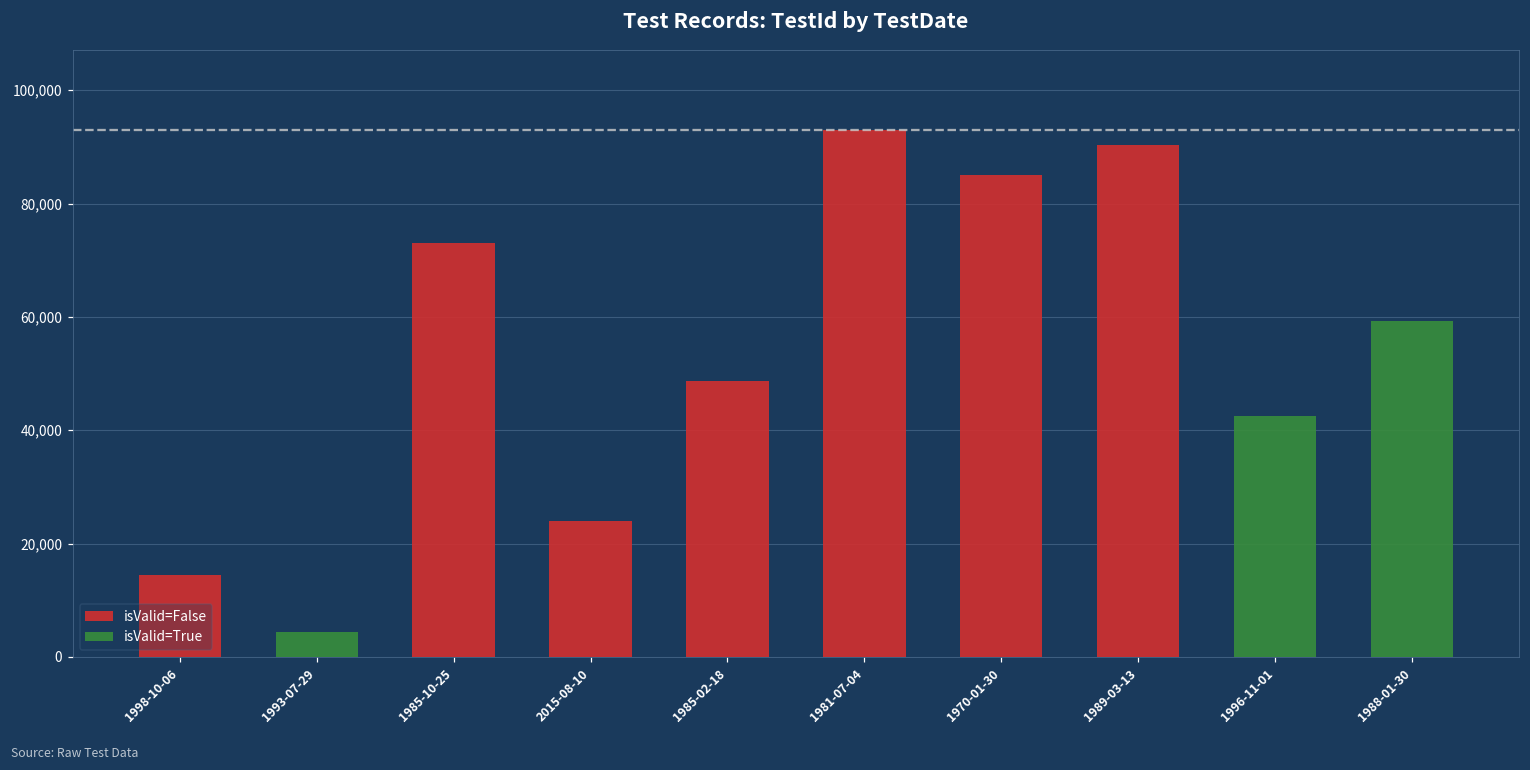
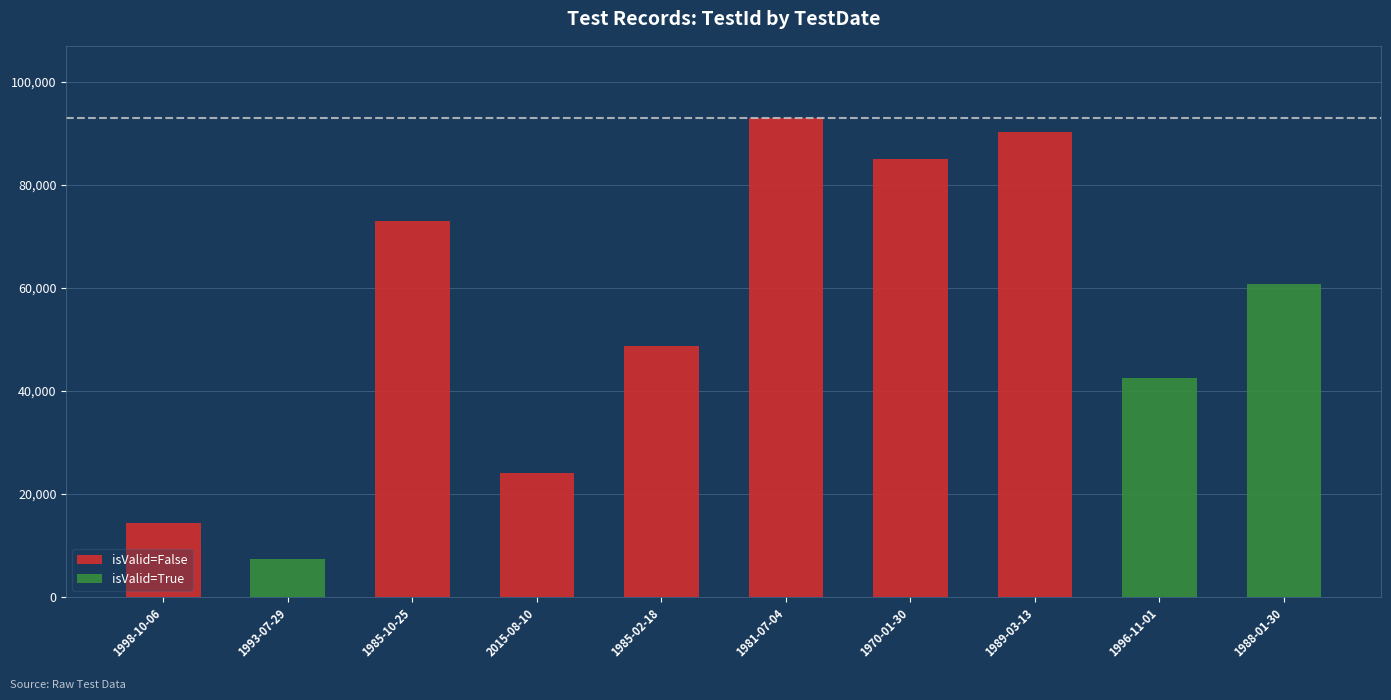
  {
    "isValid=False": {
      "1998-10-06": "14,000",
      "1993-07-29": "0",
      "1985-10-25": "73,000",
      "2015-08-10": "24,000",
      "1985-02-18": "49,000",
      "1981-07-04": "93,000",
      "1970-01-30": "85,000",
      "1989-03-13": "90,000",
      "1996-11-01": "0",
      "1988-01-30": "0"
    },
    "isValid=True": {
-     "1993-07-29": "4,000",
-     "1988-01-30": "59,000"
+     "1993-07-29": "7,000",
+     "1988-01-30": "61,000"
    }
  }
